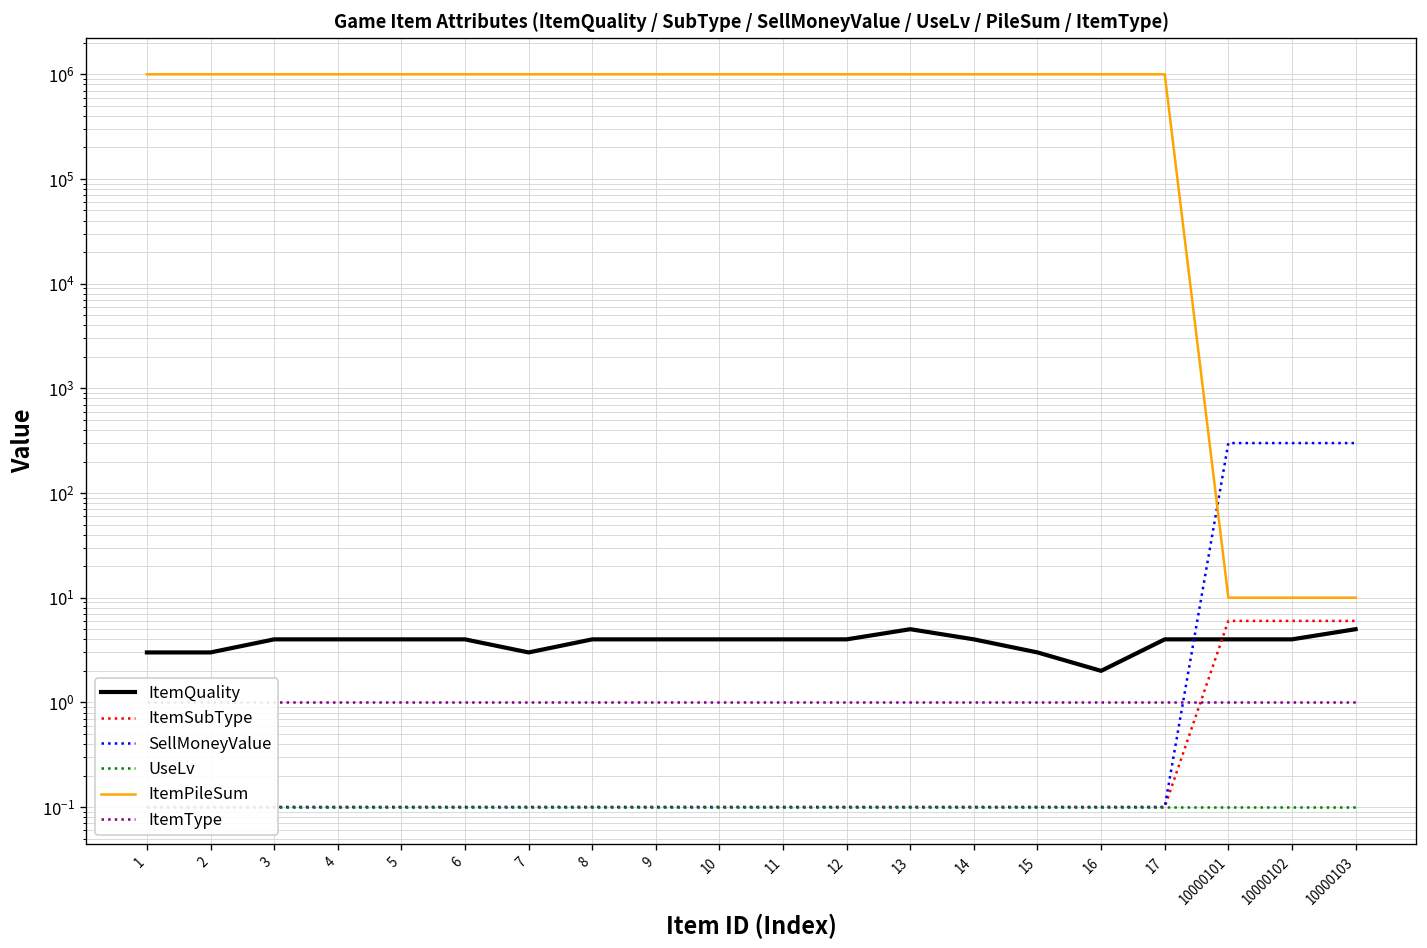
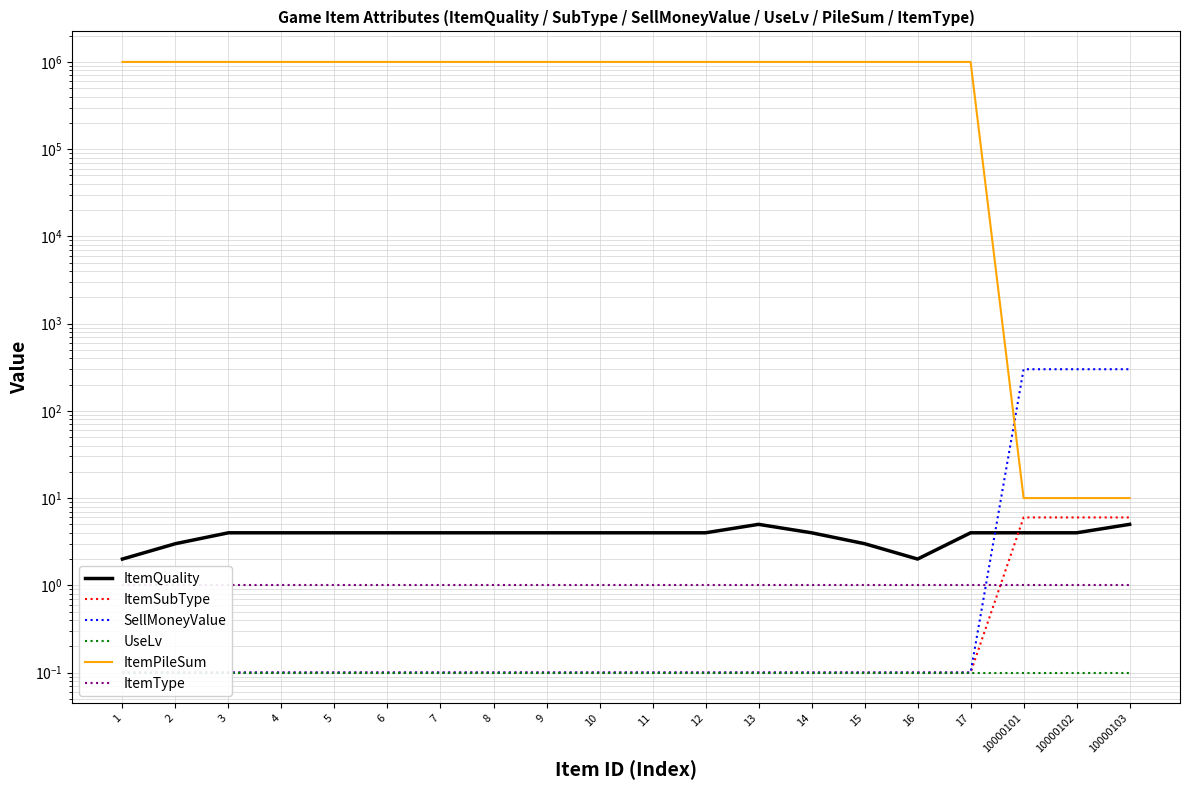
  {
    "ItemQuality": {
-     "1": 3,
+     "1": 2,
      "2": 3,
      "3": 4,
      "4": 4,
      "5": 4,
      "6": 4,
-     "7": 3,
+     "7": 4,
      "8": 4,
      "9": 4,
      "10": 4,
      "11": 4,
      "12": 4,
      "13": 5,
      "14": 4,
      "15": 3,
      "16": 2,
      "17": 4,
      "10000101": 4,
      "10000102": 4,
      "10000103": 5
    },
    "ItemSubType": {
      "10000101": 6,
      "10000102": 6,
      "10000103": 6
    },
    "SellMoneyValue": {
      "10000101": 300,
      "10000102": 300,
      "10000103": 300
    },
    "UseLv": {
      "10000101": 0.10,
      "10000102": 0.10,
      "10000103": 0.10
    },
    "ItemPileSum": {
      "1": 1000000,
      "2": 1000000,
      "3": 1000000,
      "4": 1000000,
      "5": 1000000,
      "6": 1000000,
      "7": 1000000,
      "8": 1000000,
      "9": 1000000,
      "10": 1000000,
      "11": 1000000,
      "12": 1000000,
      "13": 1000000,
      "14": 1000000,
      "15": 1000000,
      "16": 1000000,
      "17": 1000000,
      "10000101": 10,
      "10000102": 10,
      "10000103": 10
    },
    "ItemType": {
      "4": 1,
      "5": 1,
      "6": 1,
      "7": 1,
      "8": 1,
      "9": 1,
      "10": 1,
      "11": 1,
      "12": 1,
      "13": 1,
      "14": 1,
      "15": 1,
      "16": 1,
      "17": 1,
      "10000101": 1,
      "10000102": 1,
      "10000103": 1
    }
  }
